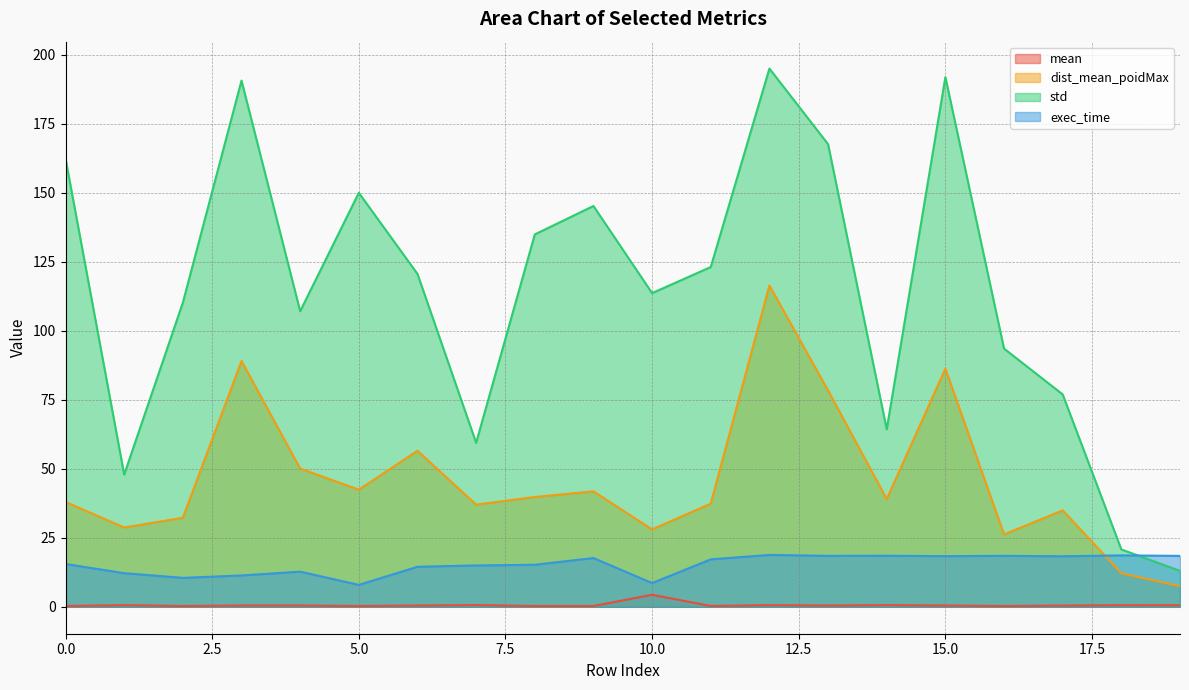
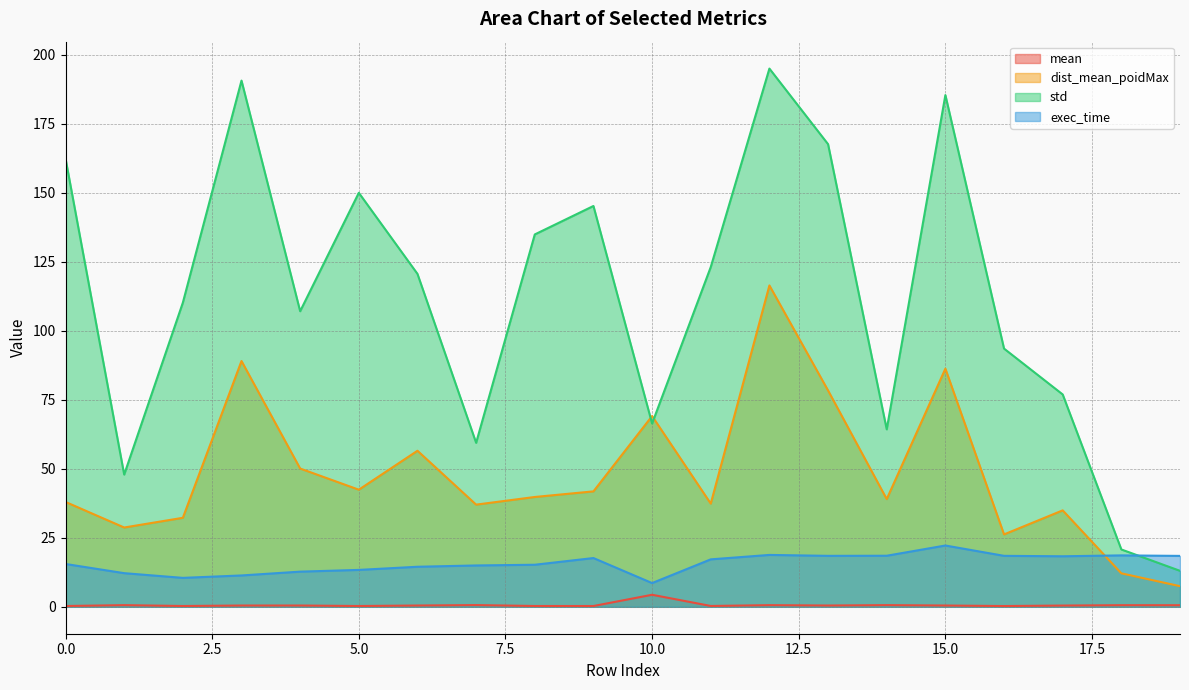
  {
    "mean": {
      "0.0": 0,
      "5.0": 0,
      "10.0": 4,
      "15.0": 0
    },
    "dist_mean_poidMax": {
      "0.0": 38,
      "5.0": 42,
-     "10.0": 28,
+     "10.0": 69,
      "15.0": 86
    },
    "std": {
      "0.0": 162,
      "5.0": 150,
-     "10.0": 114,
-     "15.0": 192
+     "10.0": 66,
+     "15.0": 185
    },
    "exec_time": {
      "0.0": 16,
-     "5.0": 8,
+     "5.0": 13,
      "10.0": 9,
-     "15.0": 18
+     "15.0": 22
    }
  }
